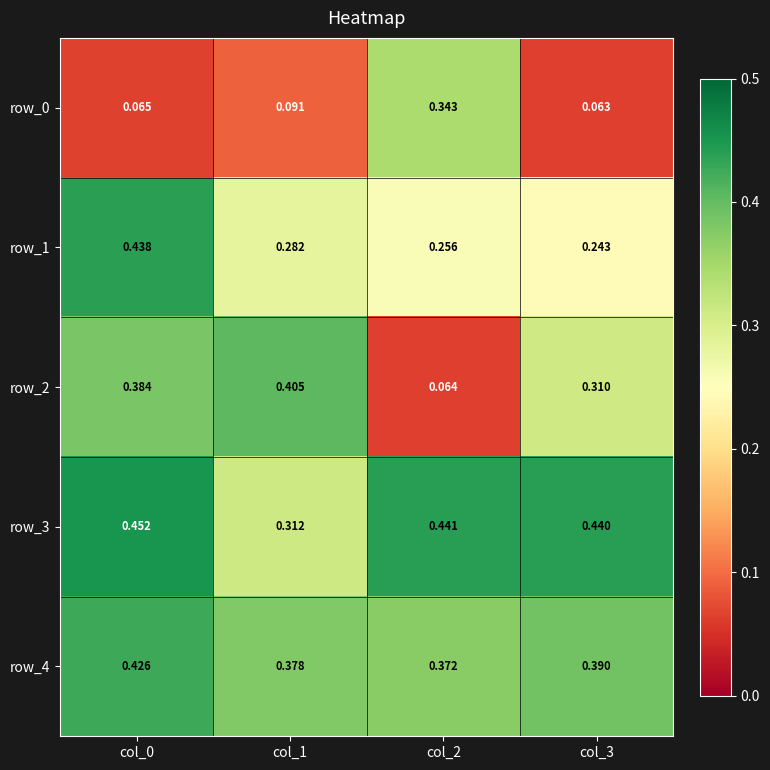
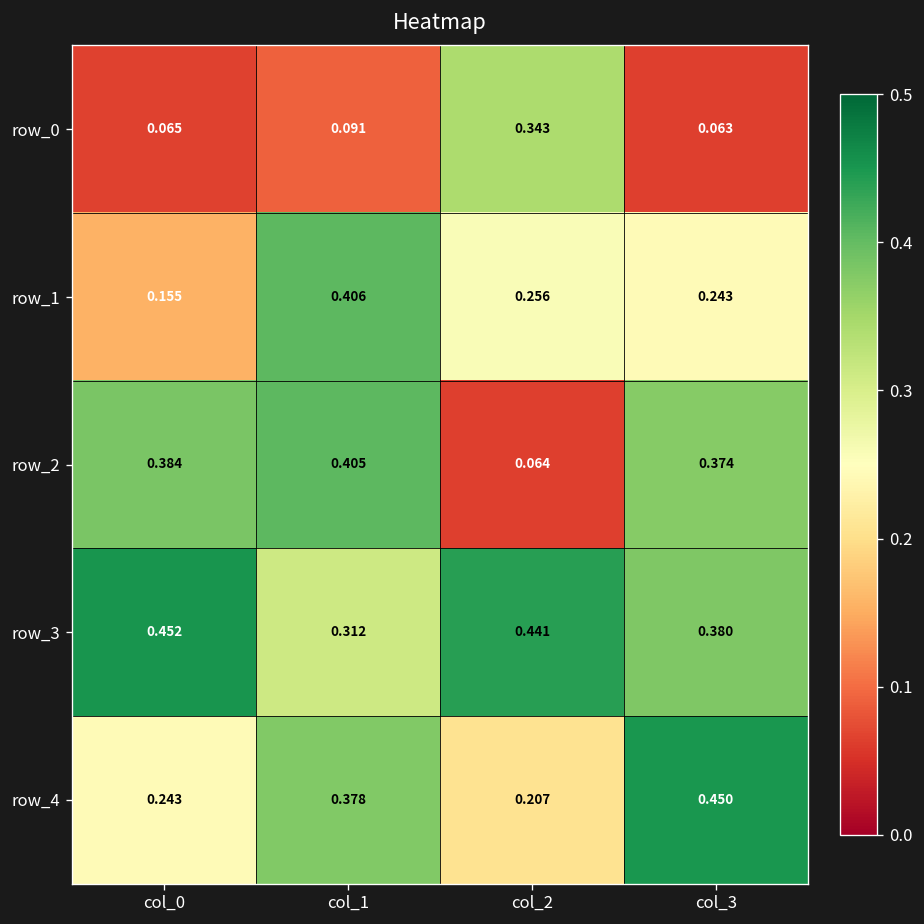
  {
    "row_0": {
      "col_0": 0.065,
      "col_1": 0.091,
      "col_2": 0.343,
      "col_3": 0.063
    },
    "row_1": {
-     "col_0": 0.438,
-     "col_1": 0.282,
+     "col_0": 0.155,
+     "col_1": 0.406,
      "col_2": 0.256,
      "col_3": 0.243
    },
    "row_2": {
      "col_0": 0.384,
      "col_1": 0.405,
      "col_2": 0.064,
-     "col_3": 0.310
+     "col_3": 0.374
    },
    "row_3": {
      "col_0": 0.452,
      "col_1": 0.312,
      "col_2": 0.441,
-     "col_3": 0.440
+     "col_3": 0.380
    },
    "row_4": {
-     "col_0": 0.426,
+     "col_0": 0.243,
      "col_1": 0.378,
-     "col_2": 0.372,
-     "col_3": 0.390
+     "col_2": 0.207,
+     "col_3": 0.450
    }
  }
